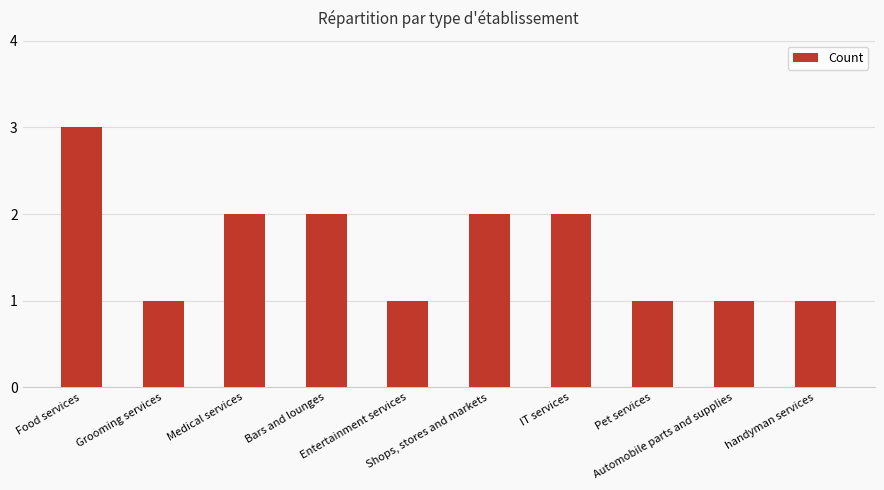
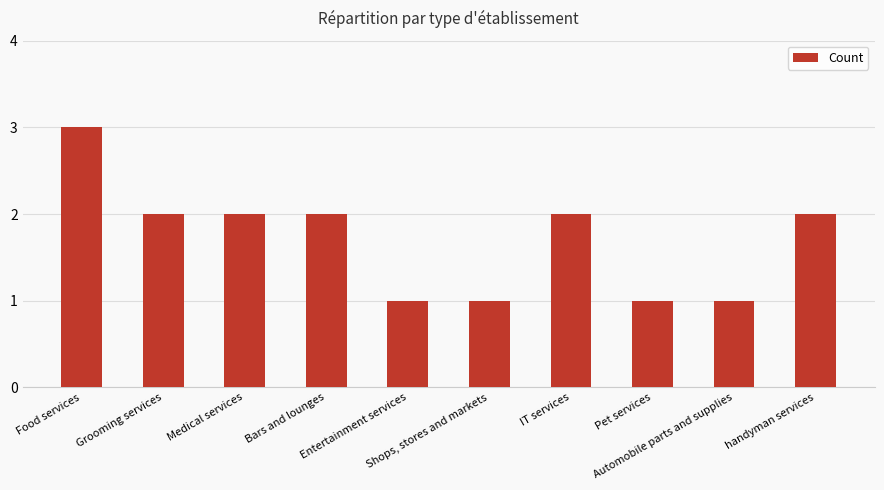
  {
    "Food services": 3,
-   "Grooming services": 1,
+   "Grooming services": 2,
    "Medical services": 2,
    "Bars and lounges": 2,
    "Entertainment services": 1,
-   "Shops, stores and markets": 2,
+   "Shops, stores and markets": 1,
    "IT services": 2,
    "Pet services": 1,
    "Automobile parts and supplies": 1,
-   "handyman services": 1
+   "handyman services": 2
  }
